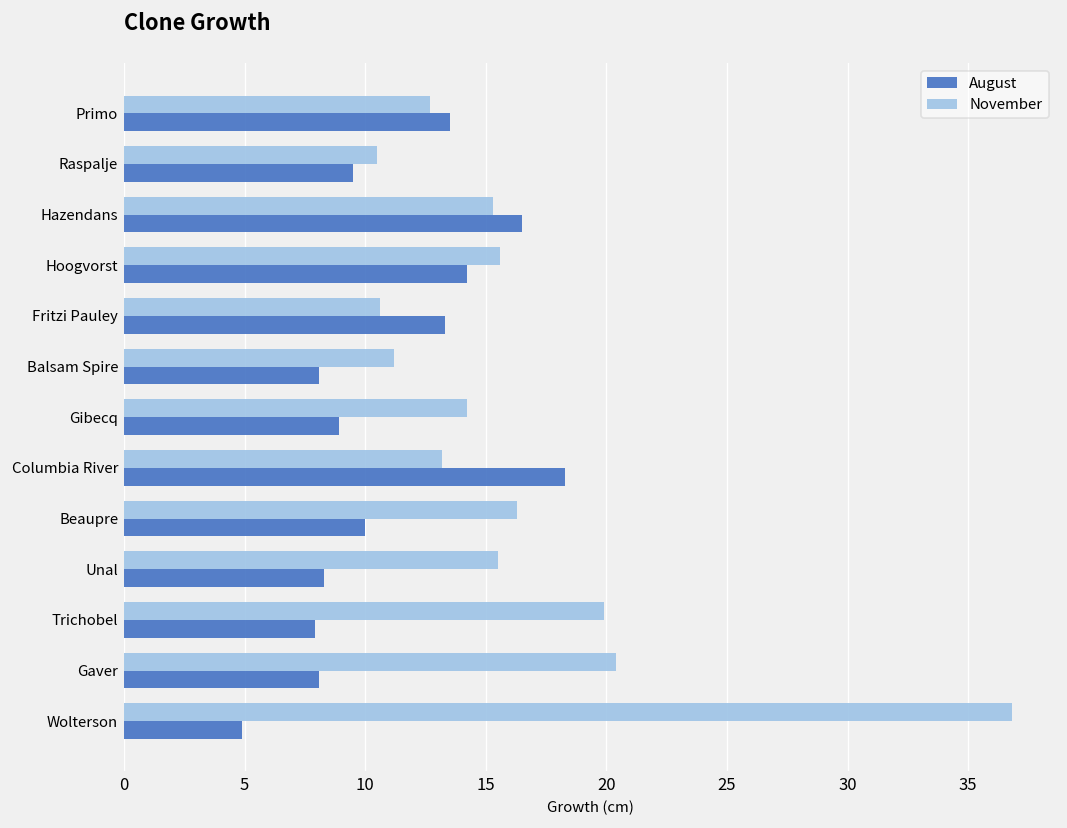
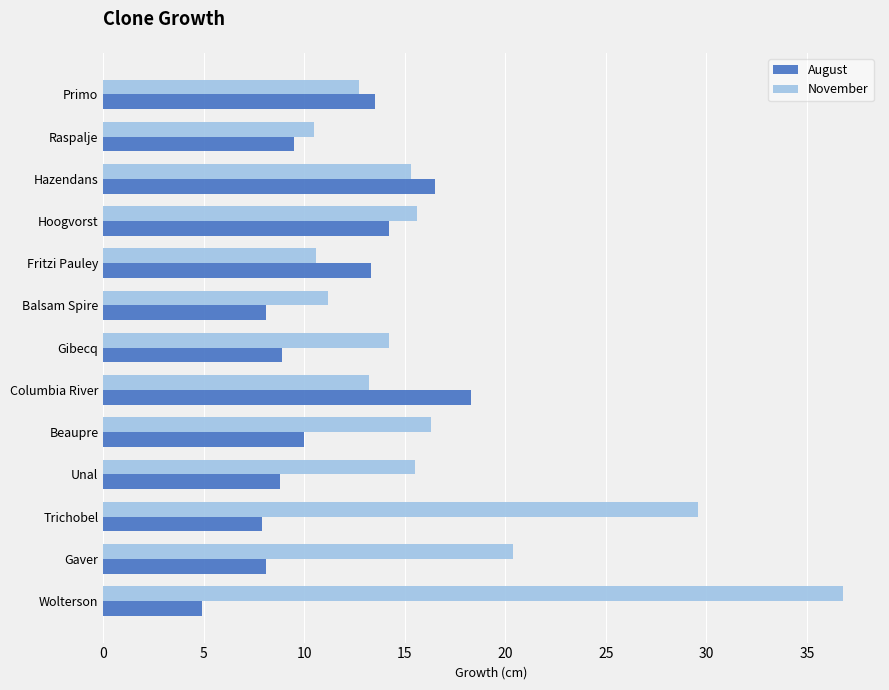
  {
    "August": {
      "Primo": 13.5,
      "Raspalje": 9.5,
      "Hazendans": 16.5,
      "Hoogvorst": 14.2,
      "Fritzi Pauley": 13.3,
      "Balsam Spire": 8.1,
      "Gibecq": 8.9,
      "Columbia River": 18.3,
      "Beaupre": 10.0,
-     "Unal": 8.3,
+     "Unal": 8.8,
      "Trichobel": 7.9,
      "Gaver": 8.1,
      "Wolterson": 4.9
    },
    "November": {
      "Primo": 12.7,
      "Raspalje": 10.5,
      "Hazendans": 15.3,
      "Hoogvorst": 15.6,
      "Fritzi Pauley": 10.6,
      "Balsam Spire": 11.2,
      "Gibecq": 14.2,
      "Columbia River": 13.2,
      "Beaupre": 16.3,
      "Unal": 15.5,
-     "Trichobel": 19.9,
+     "Trichobel": 29.6,
      "Gaver": 20.4,
      "Wolterson": 36.8
    }
  }
